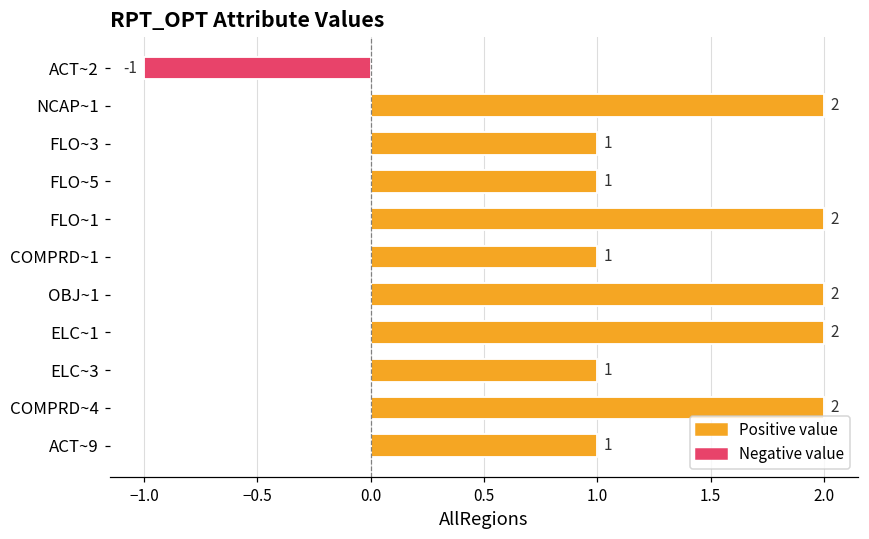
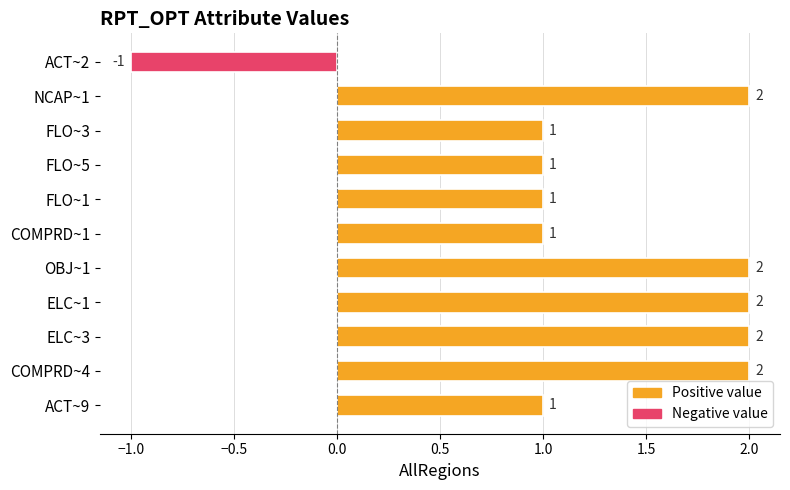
  {
    "ACT~2": -1,
    "NCAP~1": 2,
    "FLO~3": 1,
    "FLO~5": 1,
-   "FLO~1": 2,
+   "FLO~1": 1,
    "COMPRD~1": 1,
    "OBJ~1": 2,
    "ELC~1": 2,
-   "ELC~3": 1,
+   "ELC~3": 2,
    "COMPRD~4": 2,
    "ACT~9": 1
  }
